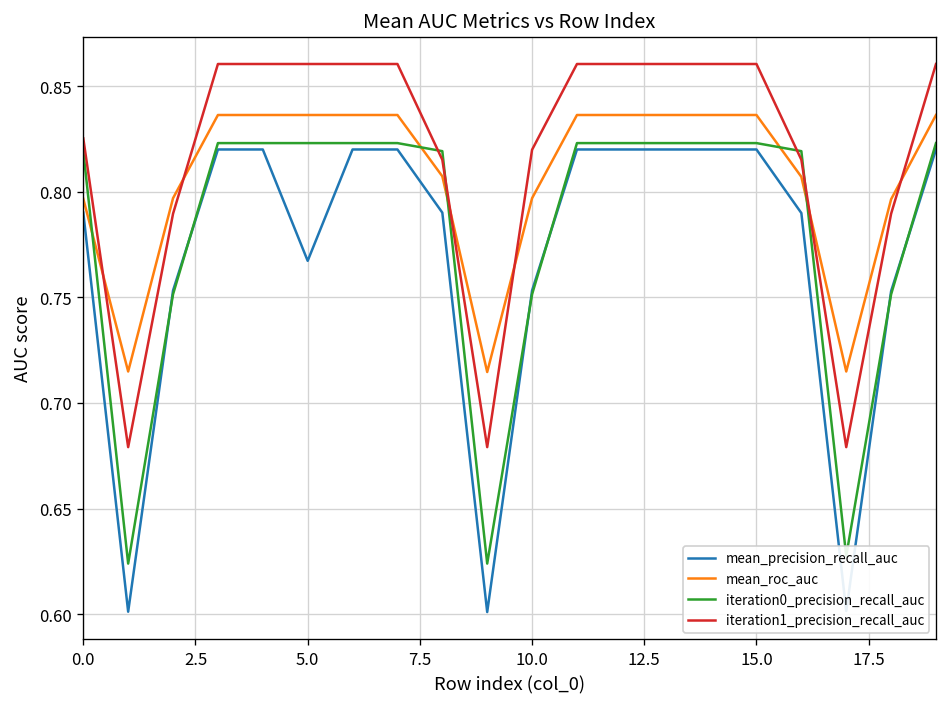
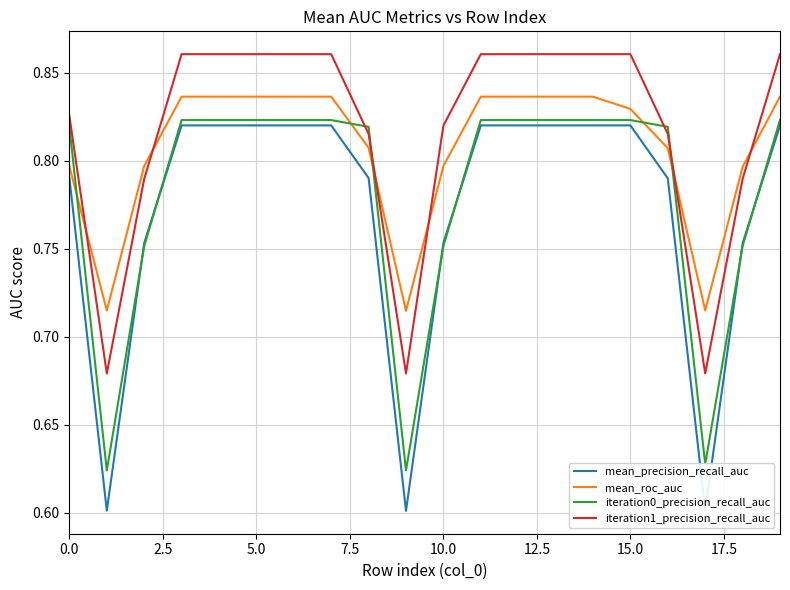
  {
    "mean_precision_recall_auc": {
      "0.0": 0.790,
-     "5.0": 0.767,
+     "5.0": 0.820,
      "10.0": 0.753,
      "15.0": 0.820
    },
    "mean_roc_auc": {
      "0.0": 0.797,
      "5.0": 0.836,
      "10.0": 0.797,
-     "15.0": 0.836
+     "15.0": 0.829
    },
    "iteration0_precision_recall_auc": {
      "0.0": 0.819,
      "5.0": 0.823,
      "10.0": 0.751,
      "15.0": 0.823
    },
    "iteration1_precision_recall_auc": {
      "0.0": 0.825,
      "5.0": 0.861,
      "10.0": 0.820,
      "15.0": 0.861
    }
  }
